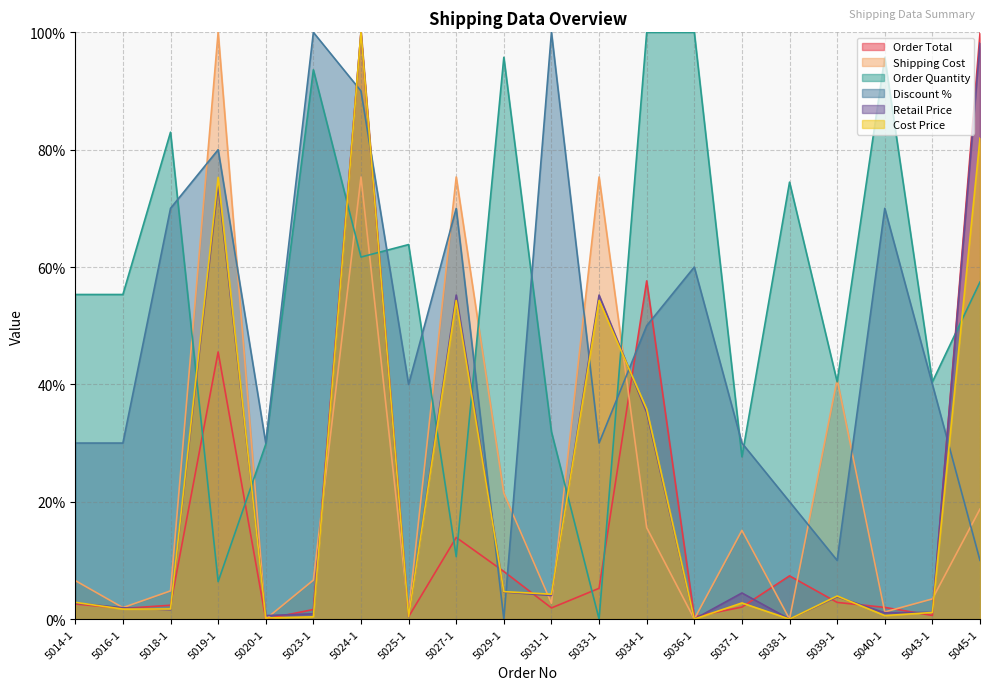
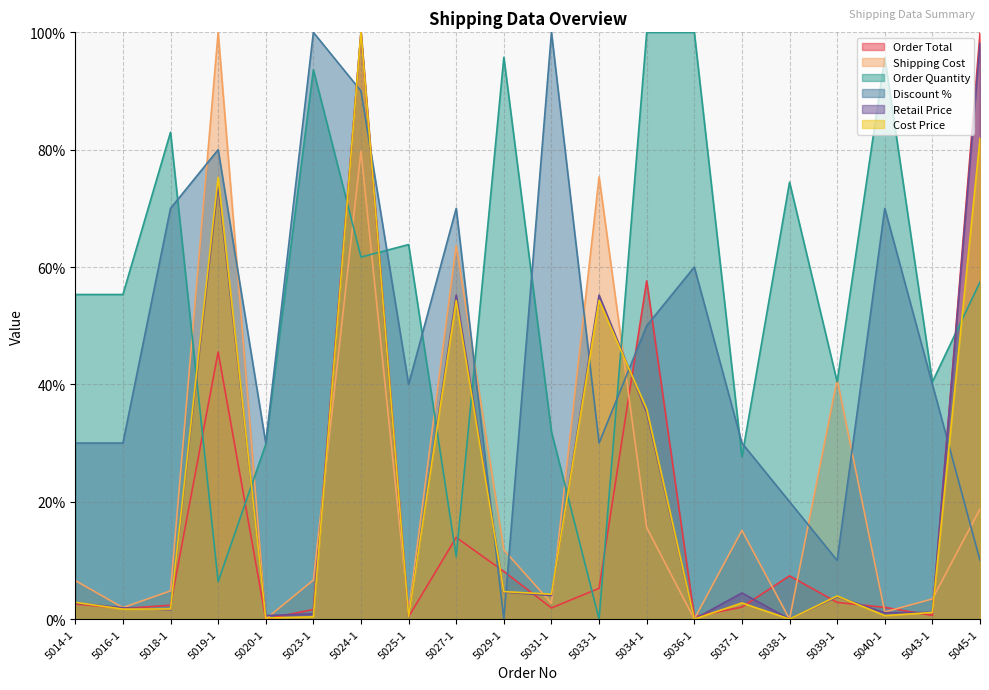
  {
    "Order Total": {
      "5018-1": "2%",
      "5019-1": "46%",
      "5023-1": "2%",
      "5027-1": "14%",
      "5029-1": "8%",
      "5031-1": "2%",
      "5033-1": "5%",
      "5034-1": "58%",
      "5037-1": "2%",
      "5038-1": "7%",
      "5039-1": "3%",
      "5040-1": "2%",
      "5043-1": "1%",
      "5045-1": "100%"
    },
    "Shipping Cost": {
      "5014-1": "7%",
      "5018-1": "5%",
      "5019-1": "100%",
      "5023-1": "7%",
-     "5024-1": "75%",
+     "5024-1": "80%",
      "5025-1": "1%",
-     "5027-1": "75%",
-     "5029-1": "21%",
+     "5027-1": "64%",
+     "5029-1": "12%",
      "5031-1": "3%",
      "5033-1": "75%",
      "5034-1": "16%",
      "5037-1": "15%",
      "5043-1": "3%",
      "5045-1": "19%"
    },
    "Cost Price": {
      "5019-1": "75%",
      "5023-1": "0%",
      "5027-1": "54%",
      "5033-1": "54%",
      "5034-1": "36%",
      "5037-1": "3%",
      "5040-1": "1%",
      "5045-1": "82%"
    }
  }
